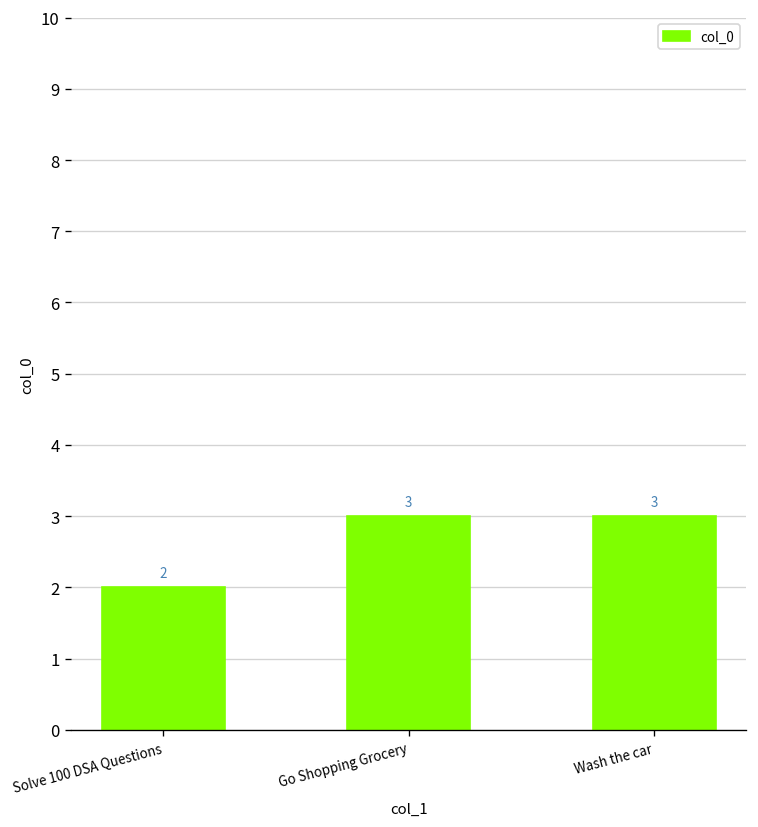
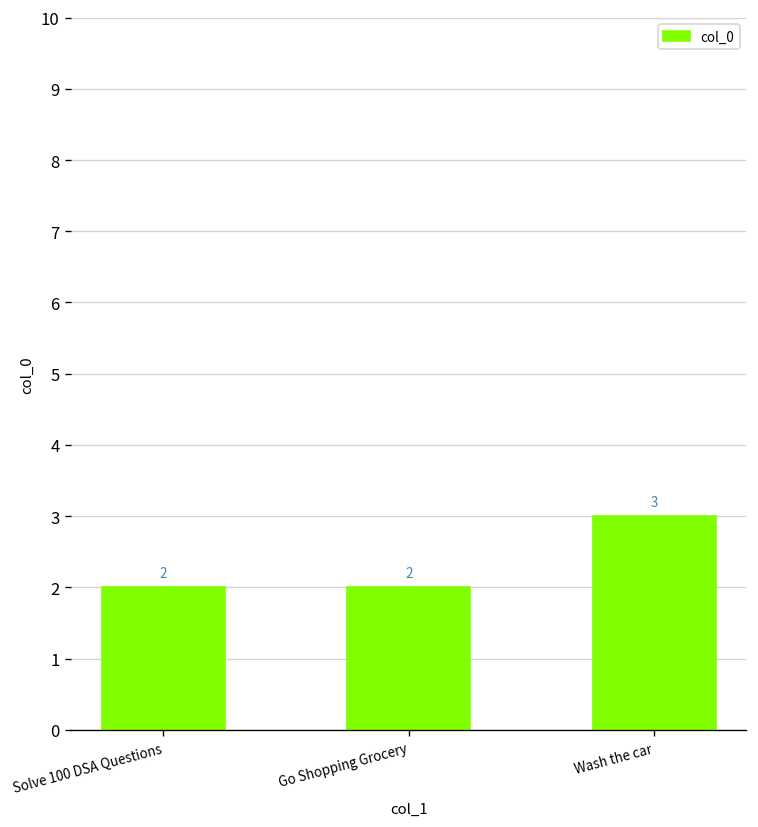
  {
    "Solve 100 DSA Questions": 2,
-   "Go Shopping Grocery": 3,
+   "Go Shopping Grocery": 2,
    "Wash the car": 3
  }
